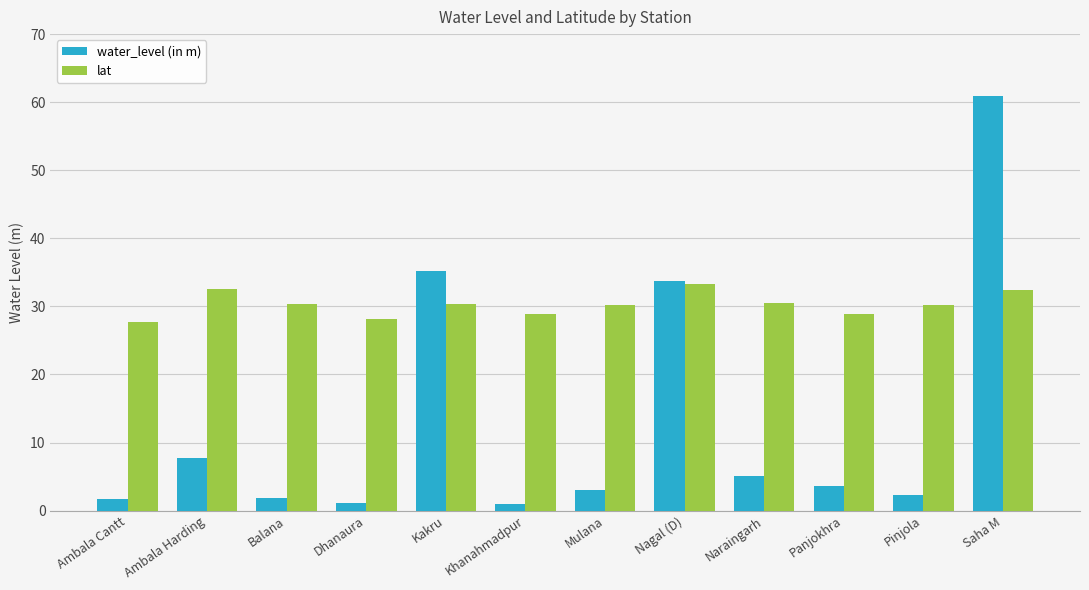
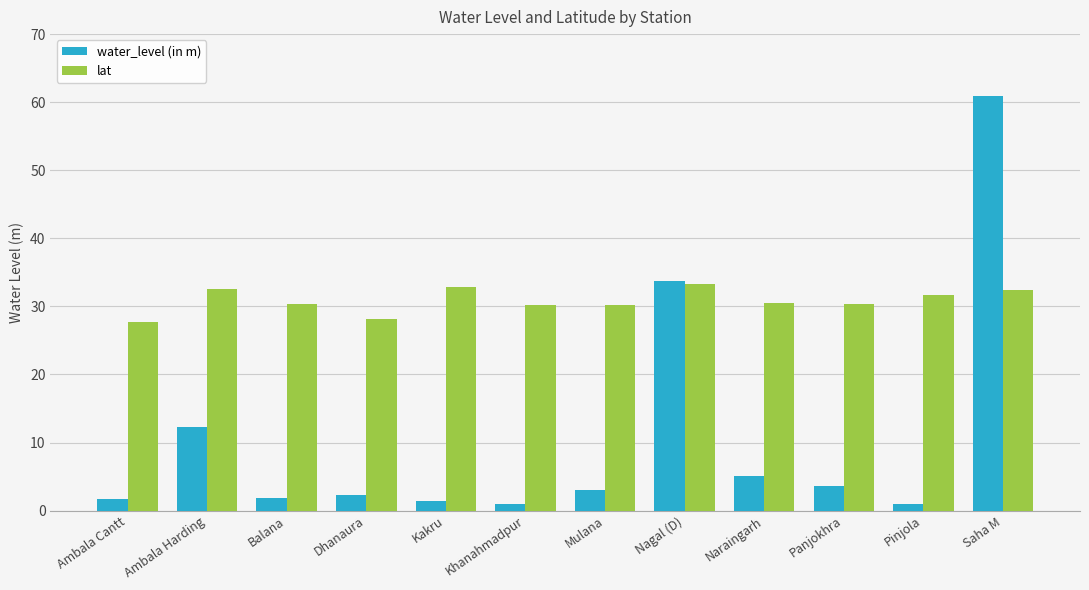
  {
    "water_level (in m)": {
      "Ambala Cantt": 2,
-     "Ambala Harding": 8,
+     "Ambala Harding": 12,
      "Balana": 2,
-     "Dhanaura": 1,
-     "Kakru": 35,
+     "Dhanaura": 2,
+     "Kakru": 1,
      "Khanahmadpur": 1,
      "Mulana": 3,
      "Nagal (D)": 34,
      "Naraingarh": 5,
      "Panjokhra": 4,
-     "Pinjola": 2,
+     "Pinjola": 1,
      "Saha M": 61
    },
    "lat": {
      "Ambala Cantt": 28,
      "Ambala Harding": 33,
      "Balana": 30,
      "Dhanaura": 28,
-     "Kakru": 30,
-     "Khanahmadpur": 29,
+     "Kakru": 33,
+     "Khanahmadpur": 30,
      "Mulana": 30,
      "Nagal (D)": 33,
      "Naraingarh": 30,
-     "Panjokhra": 29,
-     "Pinjola": 30,
+     "Panjokhra": 30,
+     "Pinjola": 32,
      "Saha M": 32
    }
  }
